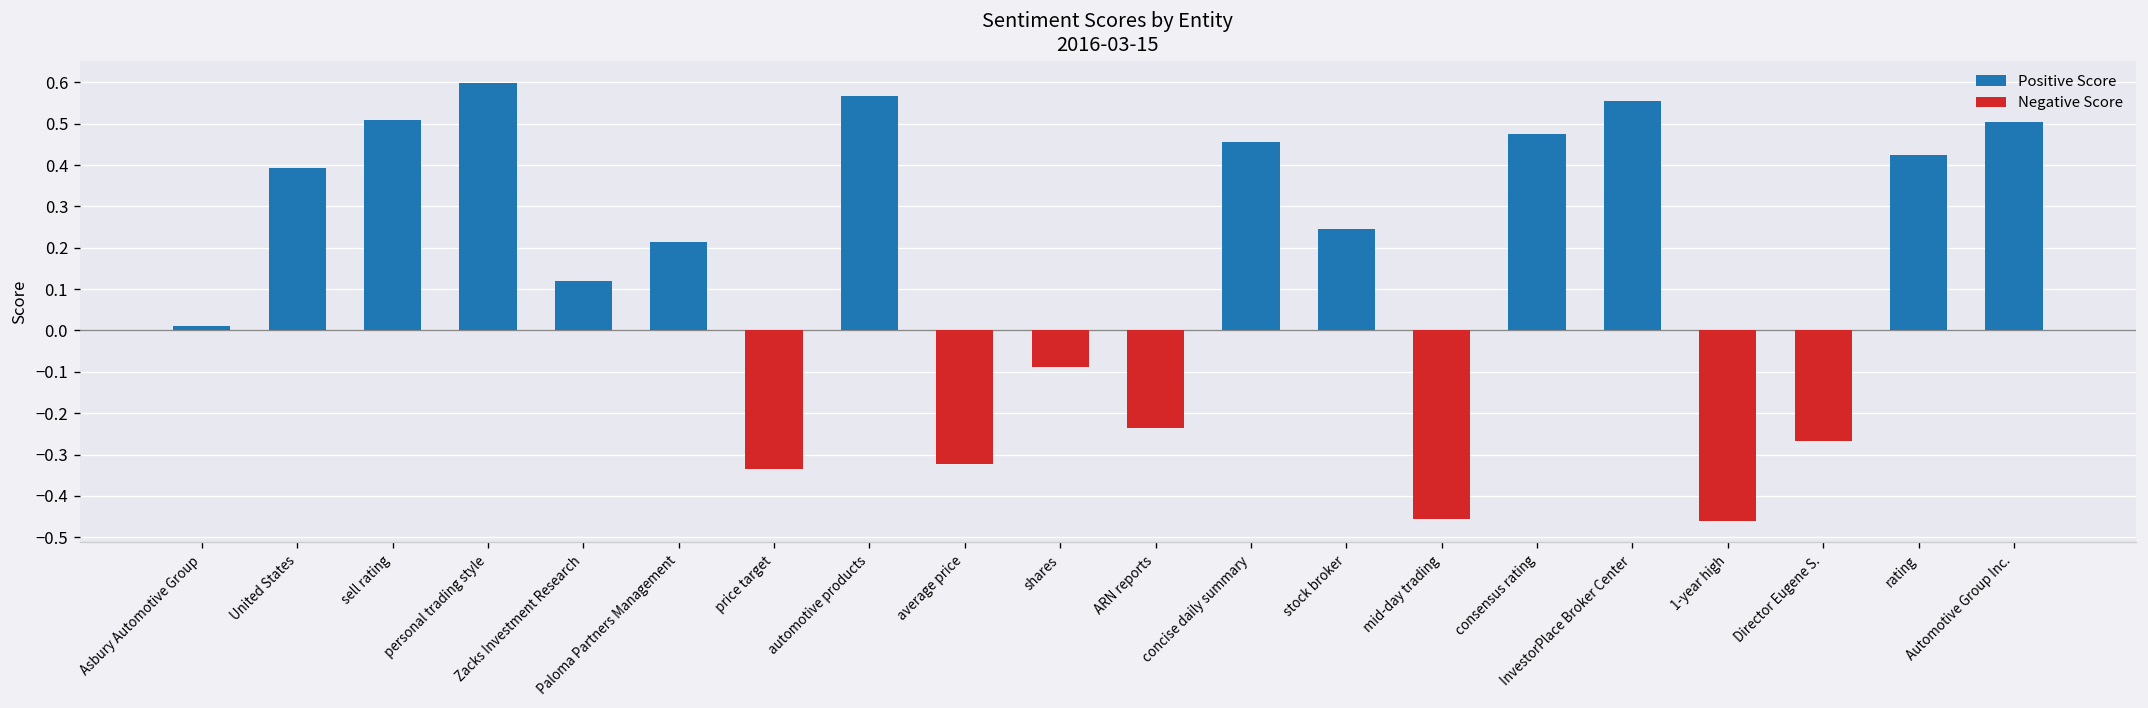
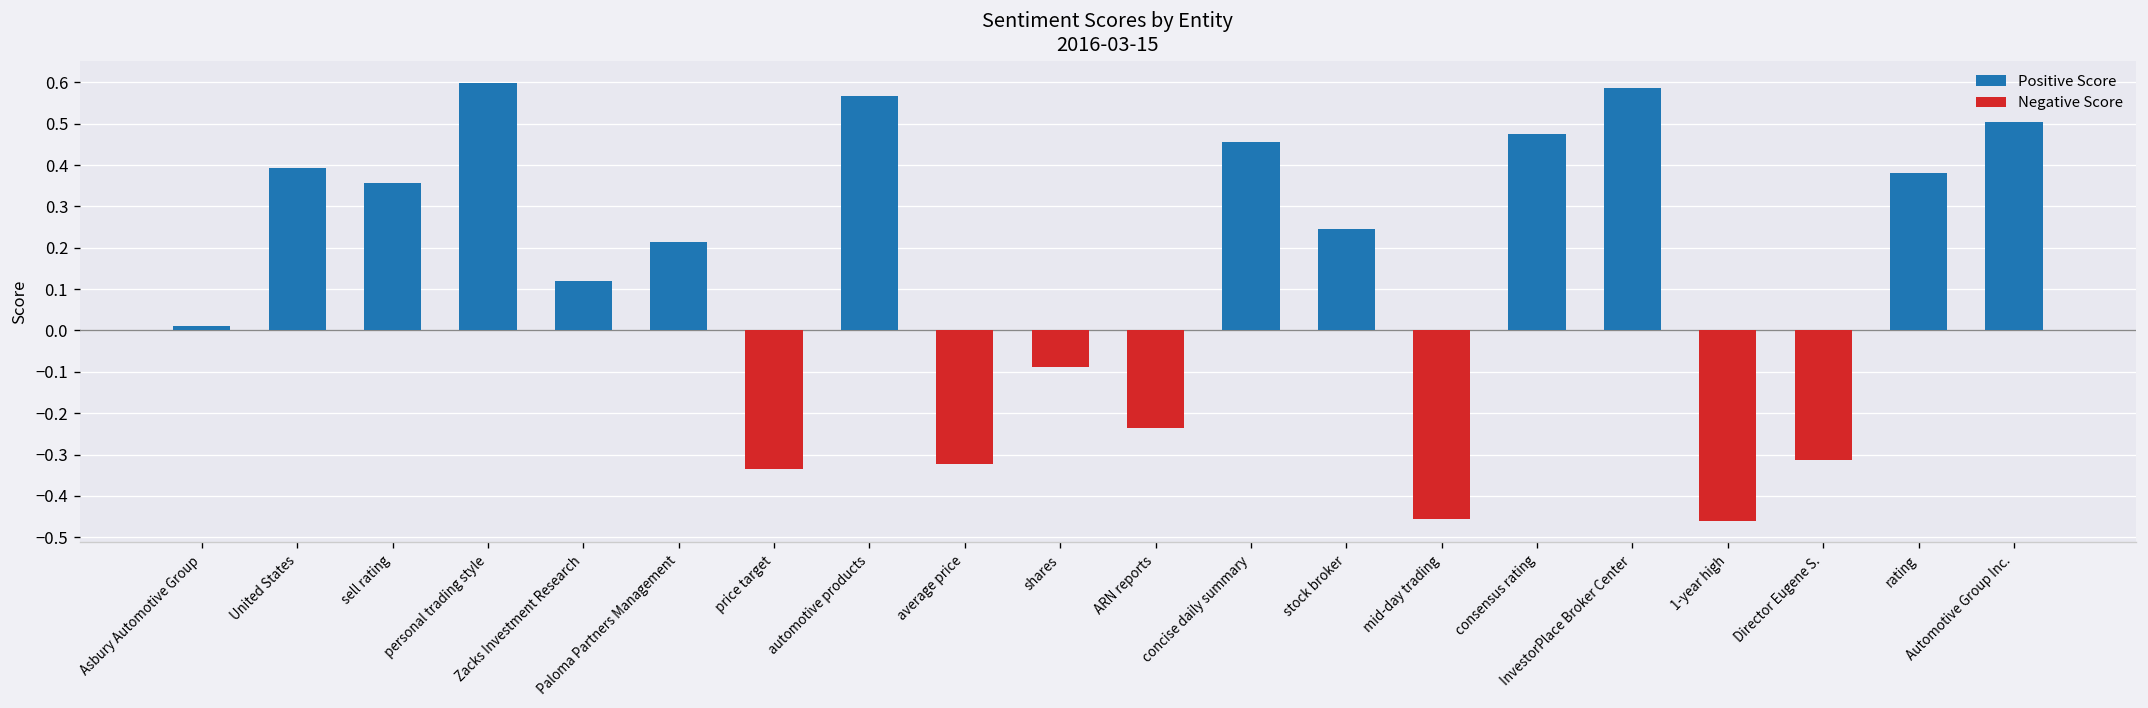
  {
    "Positive Score": {
      "Asbury Automotive Group": 0.01,
      "United States": 0.39,
-     "sell rating": 0.51,
+     "sell rating": 0.36,
      "personal trading style": 0.60,
      "Zacks Investment Research": 0.12,
      "Paloma Partners Management": 0.21,
      "price target": 0.00,
      "automotive products": 0.57,
      "average price": 0.00,
      "shares": 0.00,
      "ARN reports": 0.00,
      "concise daily summary": 0.46,
      "stock broker": 0.25,
      "mid-day trading": 0.00,
      "consensus rating": 0.47,
-     "InvestorPlace Broker Center": 0.56,
+     "InvestorPlace Broker Center": 0.59,
      "1-year high": 0.00,
      "Director Eugene S.": 0.00,
-     "rating": 0.43,
+     "rating": 0.38,
      "Automotive Group Inc.": 0.50
    },
    "Negative Score": {
      "Asbury Automotive Group": 0.00,
      "United States": 0.00,
      "sell rating": 0.00,
      "personal trading style": 0.00,
      "Zacks Investment Research": 0.00,
      "Paloma Partners Management": 0.00,
      "price target": -0.33,
      "automotive products": 0.00,
      "average price": -0.32,
      "shares": -0.09,
      "ARN reports": -0.24,
      "concise daily summary": 0.00,
      "stock broker": 0.00,
      "mid-day trading": -0.46,
      "consensus rating": 0.00,
      "InvestorPlace Broker Center": 0.00,
      "1-year high": -0.46,
-     "Director Eugene S.": -0.27,
+     "Director Eugene S.": -0.31,
      "rating": 0.00,
      "Automotive Group Inc.": 0.00
    }
  }
